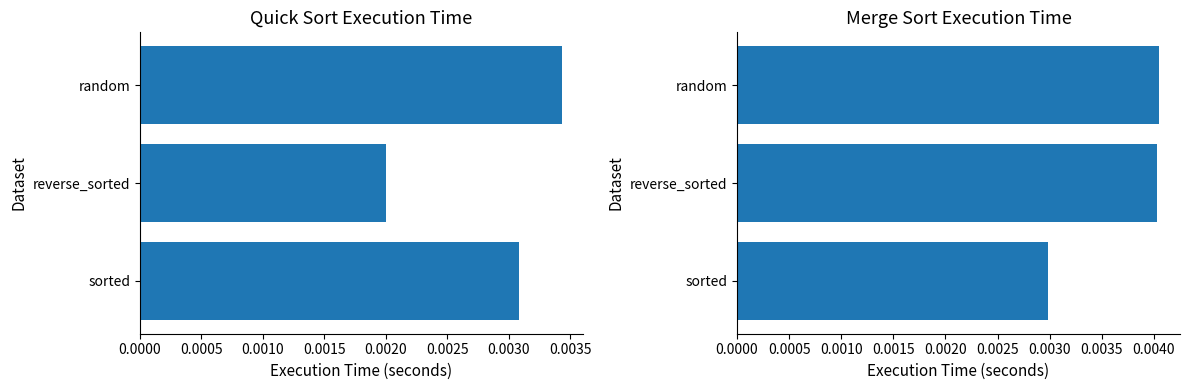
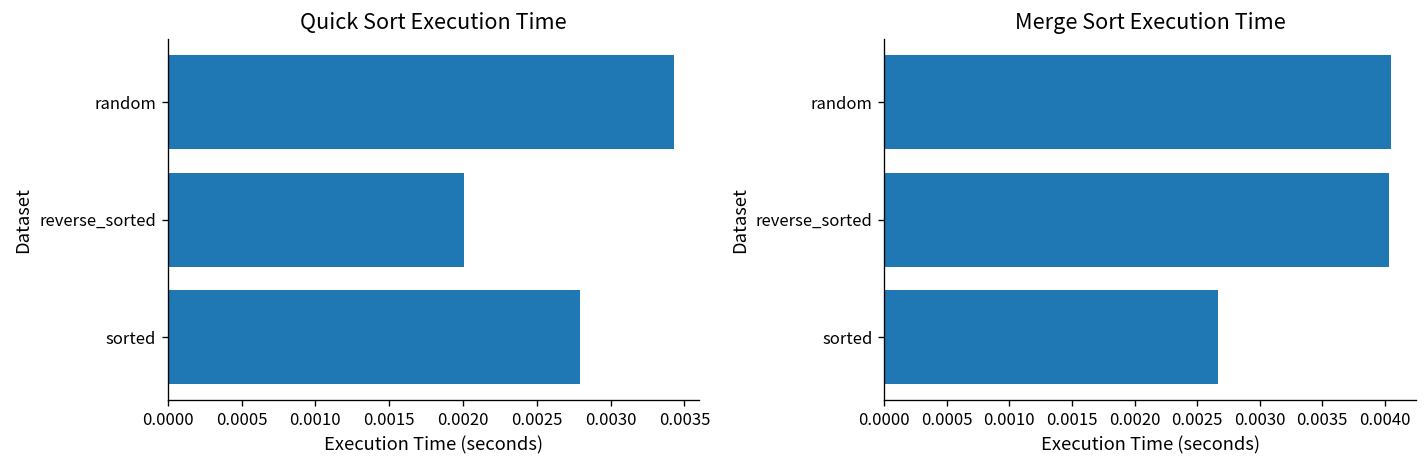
  {
    "Quick Sort Execution Time": {
      "random": 0.00343,
      "reverse_sorted": 0.00201,
-     "sorted": 0.00308
+     "sorted": 0.00279
    },
    "Merge Sort Execution Time": {
      "random": 0.00405,
      "reverse_sorted": 0.00403,
-     "sorted": 0.00299
+     "sorted": 0.00267
    }
  }
